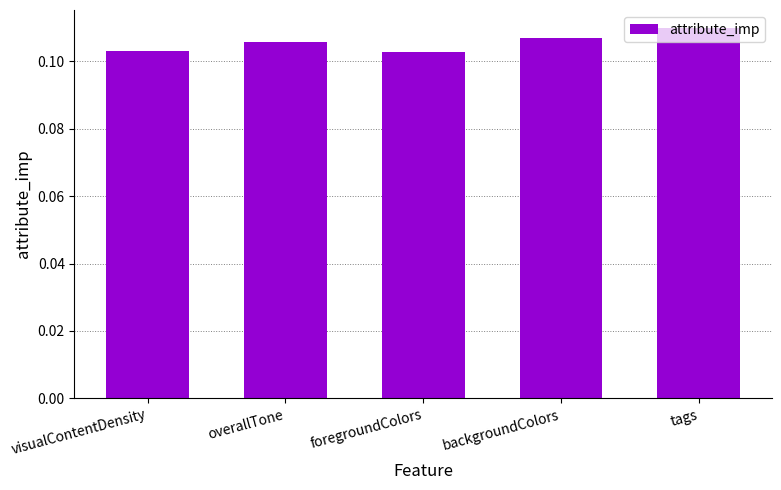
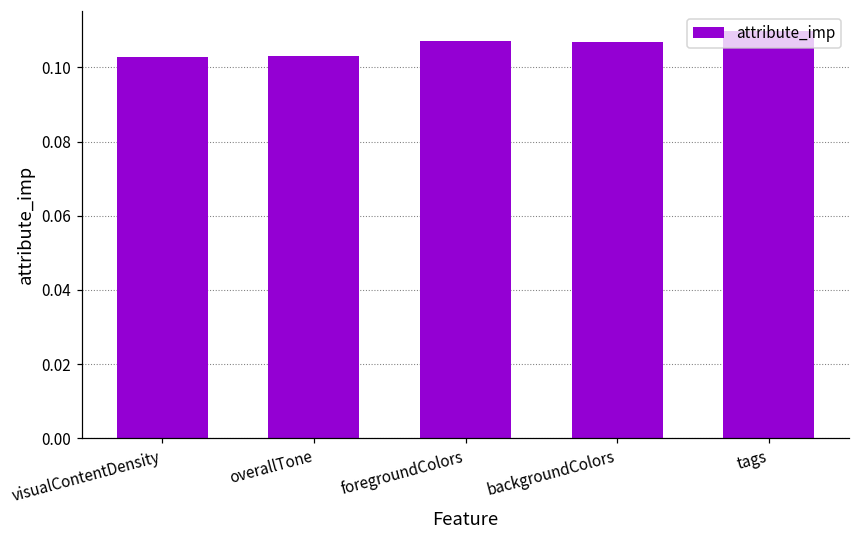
  {
    "visualContentDensity": 0.103,
-   "overallTone": 0.106,
-   "foregroundColors": 0.103,
+   "overallTone": 0.103,
+   "foregroundColors": 0.107,
    "backgroundColors": 0.107
  }
